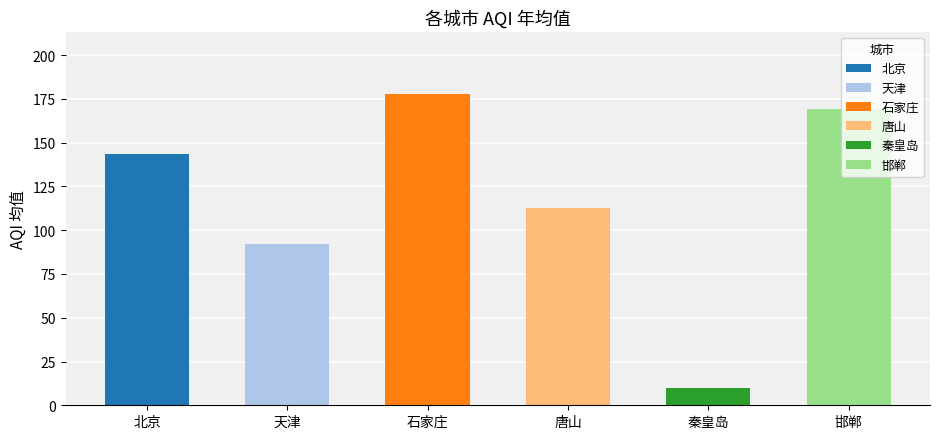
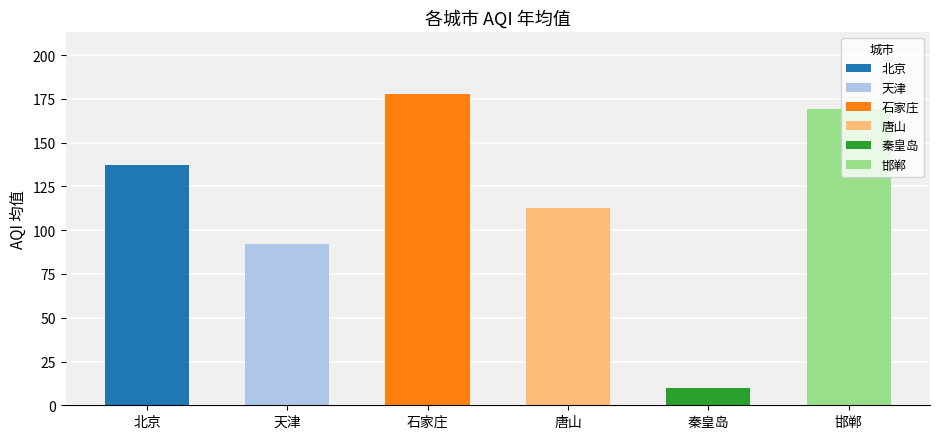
  {
-   "北京": 144,
+   "北京": 137,
    "天津": 92,
    "石家庄": 178,
    "唐山": 113,
    "秦皇岛": 10
  }
